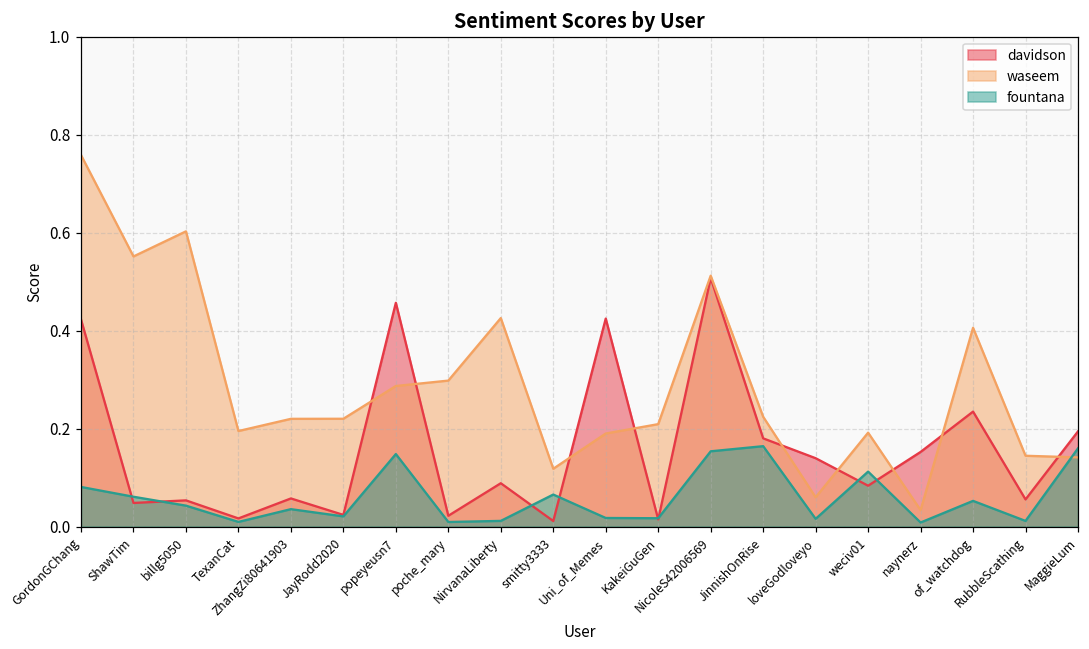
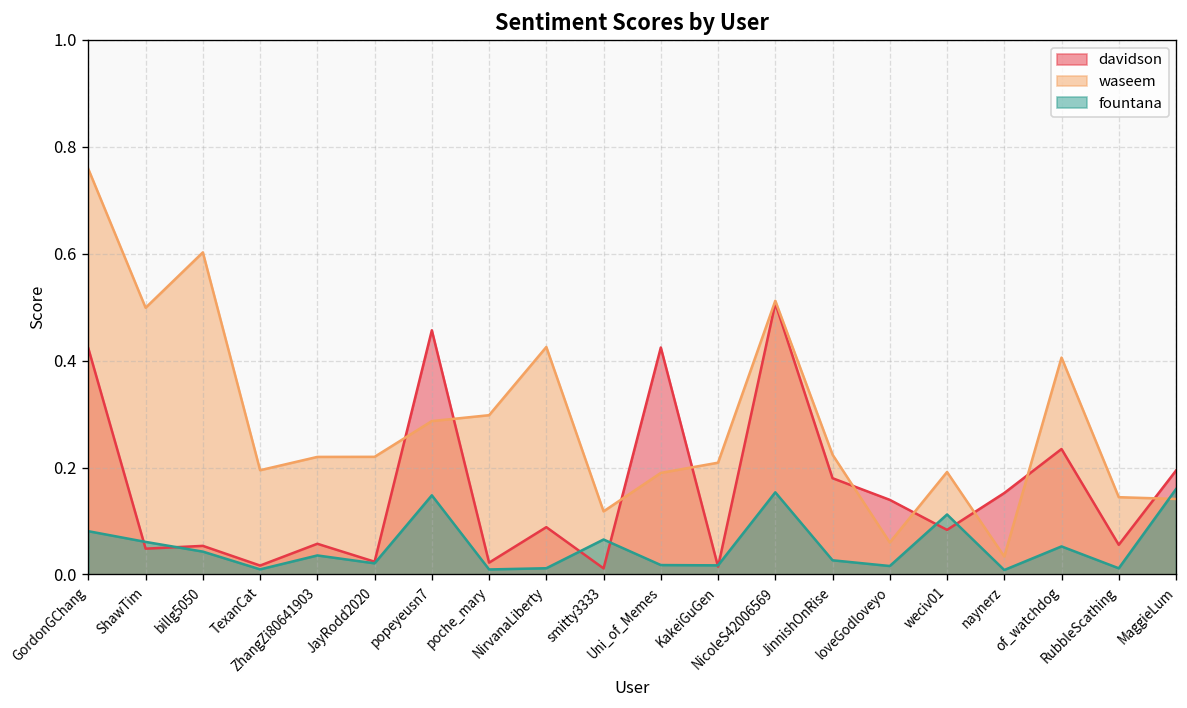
  {
    "davidson": {
      "GordonGChang": 0.42,
      "ShawTim": 0.05,
      "billg5050": 0.05,
      "TexanCat": 0.02,
      "ZhangZi80641903": 0.06,
      "popeyeusn7": 0.46,
      "poche_mary": 0.02,
      "NirvanaLiberty": 0.09,
      "smitty3333": 0.01,
      "Uni_of_Memes": 0.42,
      "JinnishOnRise": 0.18,
      "loveGodloveyo": 0.14,
      "weciv01": 0.08,
      "naynerz": 0.15,
      "of_watchdog": 0.23,
      "RubbleScathing": 0.06,
      "MaggieLum": 0.19
    },
    "waseem": {
      "GordonGChang": 0.76,
-     "ShawTim": 0.55,
+     "ShawTim": 0.50,
      "billg5050": 0.60,
      "TexanCat": 0.19,
      "ZhangZi80641903": 0.22,
      "JayRodd2020": 0.22,
      "popeyeusn7": 0.29,
      "poche_mary": 0.30,
      "NirvanaLiberty": 0.43,
      "smitty3333": 0.12,
      "Uni_of_Memes": 0.19,
      "KakeiGuGen": 0.21,
      "JinnishOnRise": 0.22,
      "loveGodloveyo": 0.06,
      "weciv01": 0.19,
      "naynerz": 0.03,
      "of_watchdog": 0.41,
      "RubbleScathing": 0.14,
      "MaggieLum": 0.14
    },
    "fountana": {
      "GordonGChang": 0.08,
      "ShawTim": 0.06,
      "billg5050": 0.04,
      "TexanCat": 0.01,
      "ZhangZi80641903": 0.04,
      "popeyeusn7": 0.15,
      "poche_mary": 0.01,
      "NirvanaLiberty": 0.01,
      "smitty3333": 0.07,
      "Uni_of_Memes": 0.02,
      "NicoleS42006569": 0.15,
-     "JinnishOnRise": 0.16,
+     "JinnishOnRise": 0.03,
      "loveGodloveyo": 0.02,
      "weciv01": 0.11,
      "naynerz": 0.01,
      "of_watchdog": 0.05,
      "RubbleScathing": 0.01,
      "MaggieLum": 0.16
    }
  }
